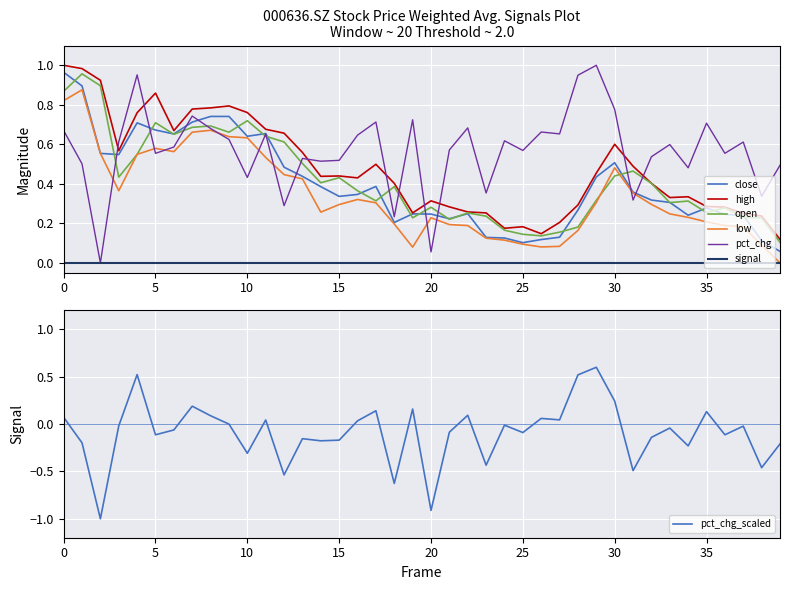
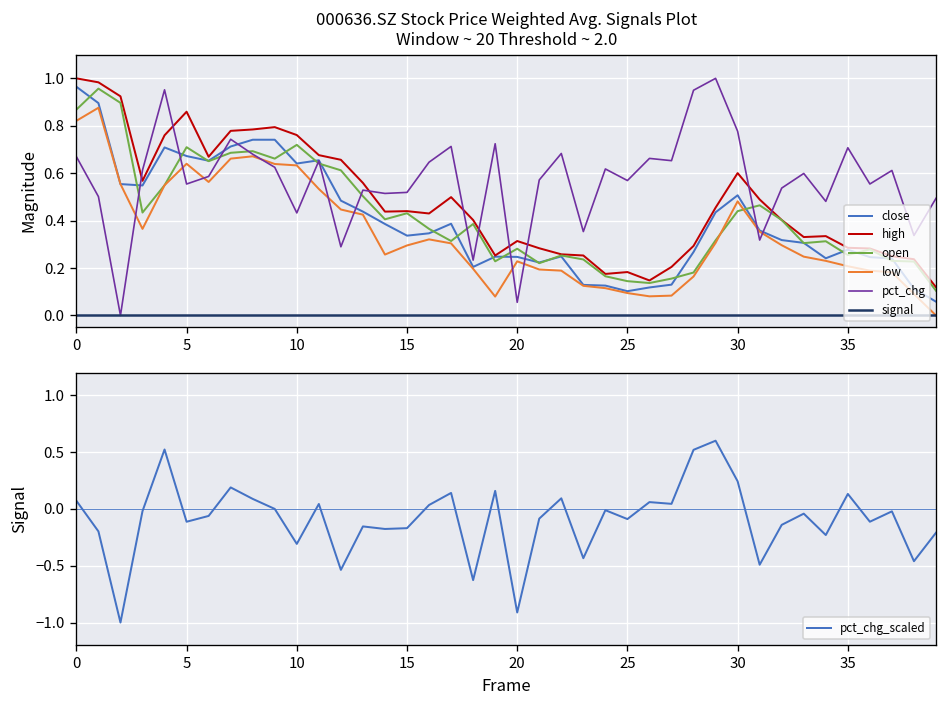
  {
    "000636.SZ Stock Price Weighted Avg. Signals Plot Window ~ 20 Threshold ~ 2.0": {
      "close": {
        "0": 0.96,
        "5": 0.67,
        "15": 0.34,
        "20": 0.25,
        "30": 0.51
      },
      "high": {
        "0": 1.00,
        "5": 0.86,
        "10": 0.76,
        "20": 0.31,
        "25": 0.18,
        "30": 0.60
      },
      "open": {
        "0": 0.87,
        "5": 0.71,
        "10": 0.72,
        "20": 0.28,
        "25": 0.14,
        "30": 0.44
      },
      "low": {
        "0": 0.82,
-       "5": 0.58,
+       "5": 0.64,
        "15": 0.30,
        "20": 0.23,
        "30": 0.48
      },
      "pct_chg": {
        "0": 0.67,
        "5": 0.55,
        "10": 0.43,
        "15": 0.52,
        "20": 0.06,
        "25": 0.57,
        "30": 0.78,
        "35": 0.71
      },
      "signal": {
        "0": 0.00,
        "5": 0.00,
        "10": 0.00,
        "15": 0.00,
        "20": 0.00,
        "25": 0.00,
        "30": 0.00
      }
    }
  }
